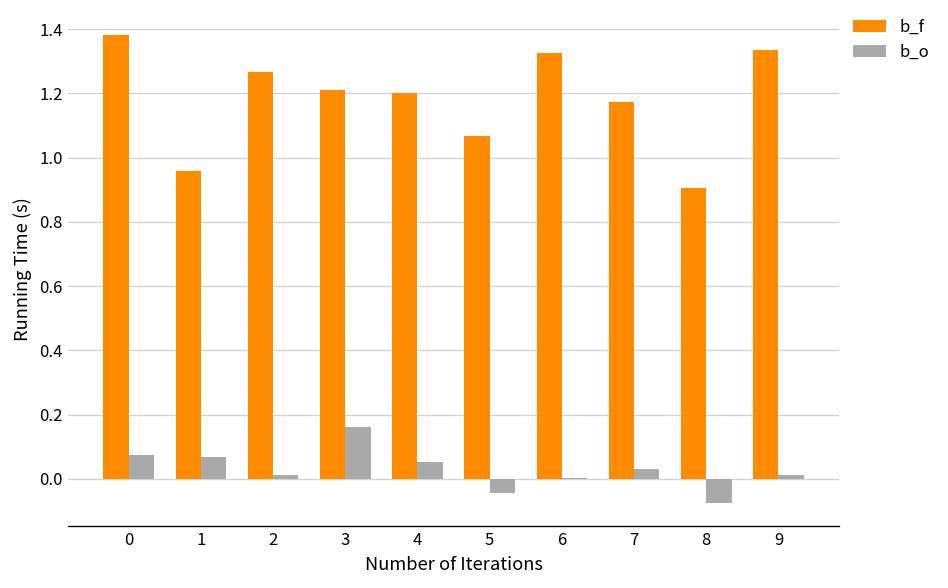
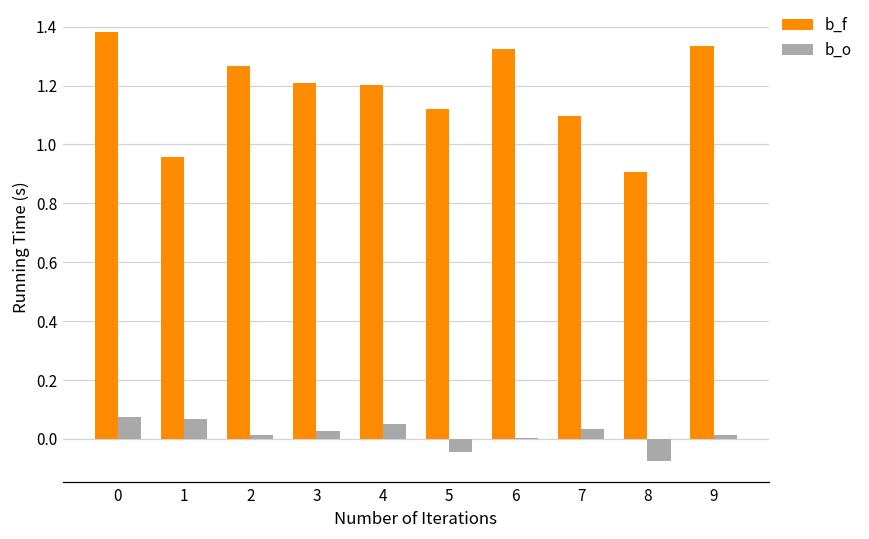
  {
    "b_f": {
      "0": 1.38,
      "1": 0.96,
      "2": 1.27,
      "3": 1.21,
      "4": 1.20,
-     "5": 1.07,
+     "5": 1.12,
      "6": 1.32,
-     "7": 1.17,
+     "7": 1.10,
      "8": 0.90,
      "9": 1.33
    },
    "b_o": {
      "0": 0.07,
      "1": 0.07,
      "2": 0.01,
-     "3": 0.16,
+     "3": 0.03,
      "4": 0.05,
      "5": -0.05,
      "7": 0.03,
      "8": -0.07,
      "9": 0.01
    }
  }
